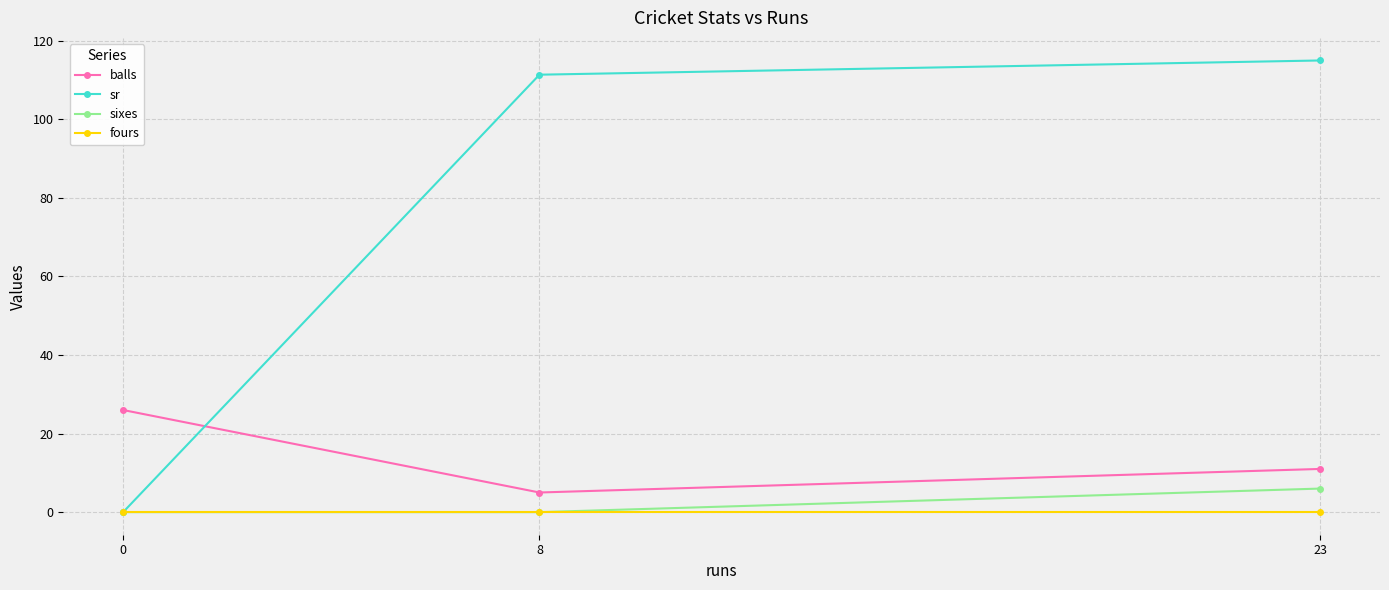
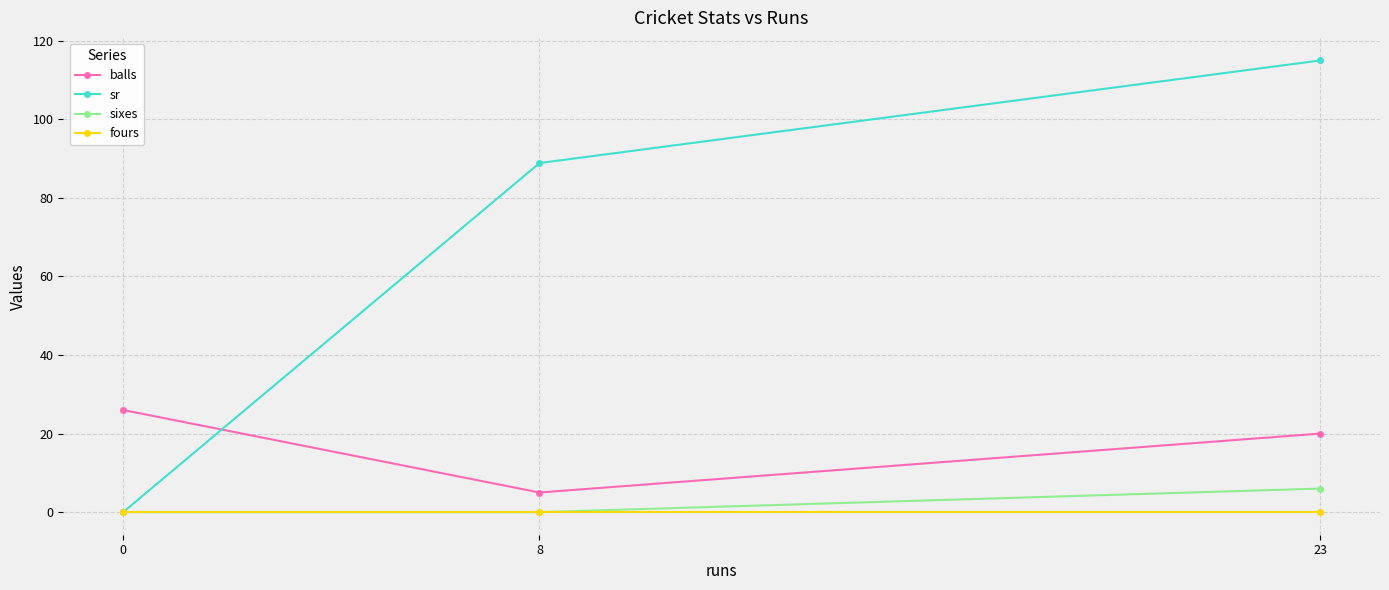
  {
    "balls": {
      "0": 26,
      "8": 5,
-     "23": 11
+     "23": 20
    },
    "sr": {
-     "8": 111,
+     "8": 89,
      "23": 115
    },
    "sixes": {
      "23": 6
    },
    "fours": {
      "23": 0
    }
  }
